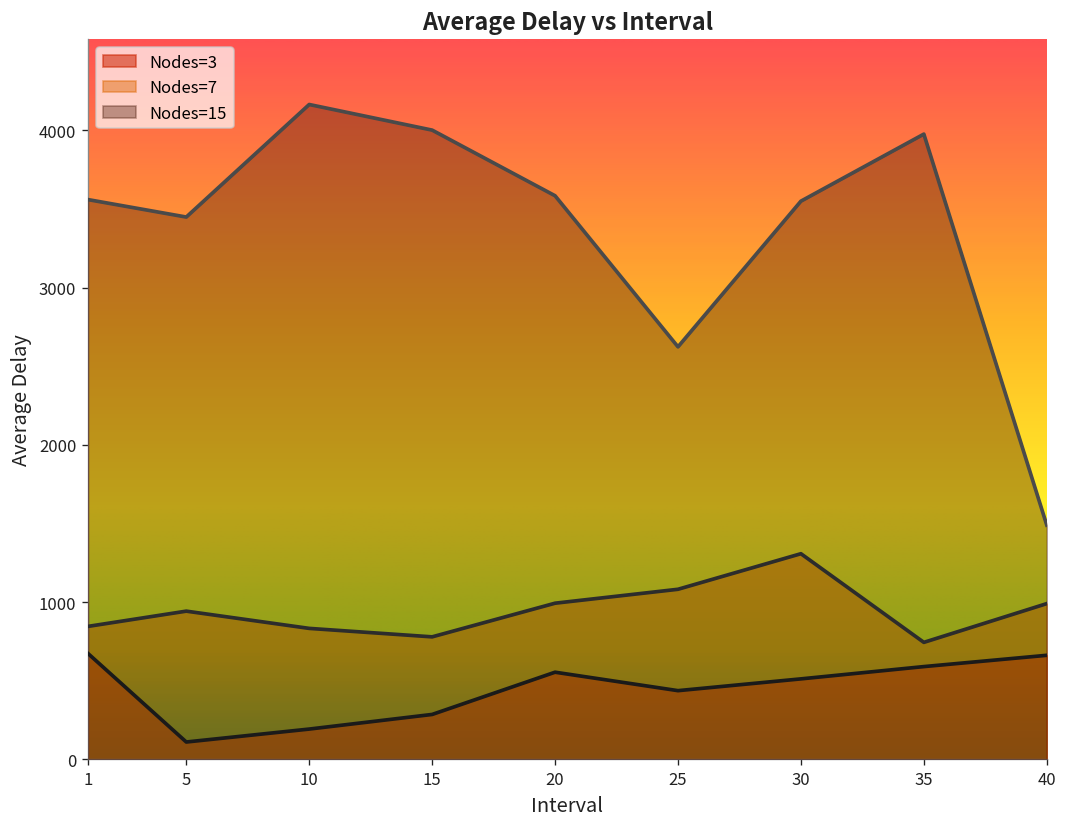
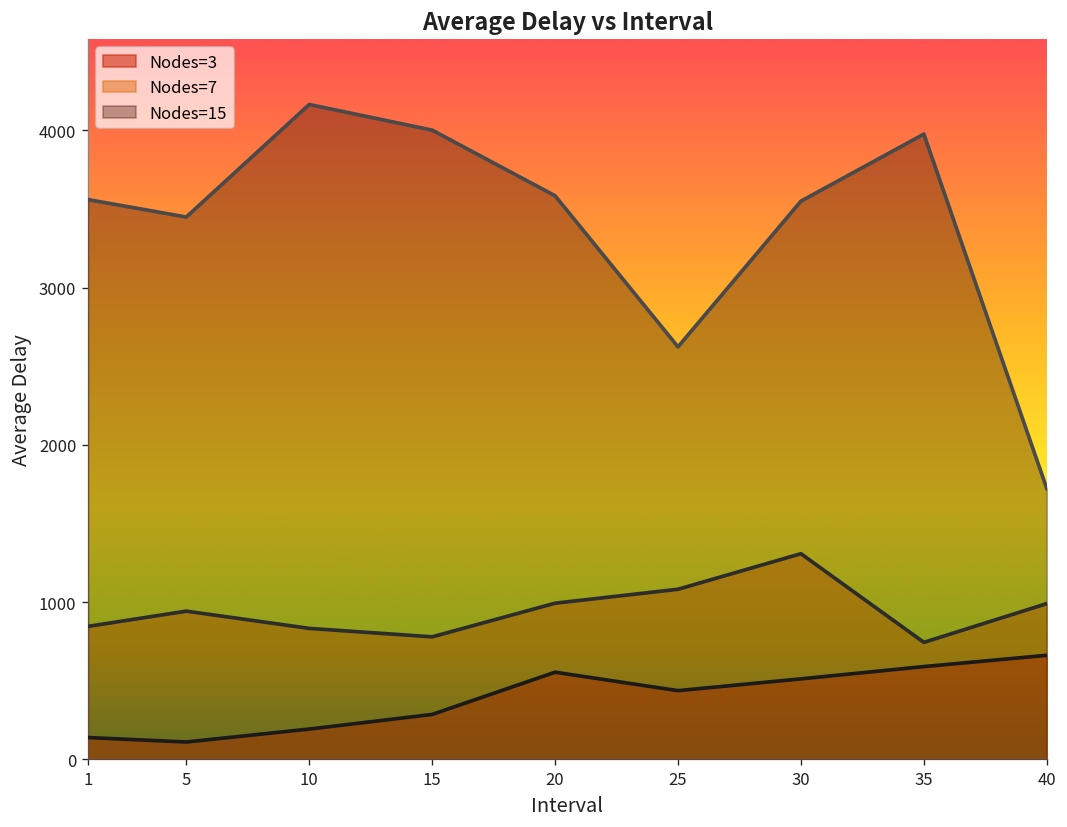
  {
    "Nodes=3": {
-     "1": 670,
+     "1": 140,
      "5": 110,
      "10": 190,
      "15": 290,
      "20": 550,
      "25": 440,
      "30": 510,
      "35": 590,
      "40": 660
    },
    "Nodes=7": {
      "1": 850,
      "5": 940,
      "10": 830,
      "15": 780,
      "20": 990,
      "25": 1080,
      "30": 1310,
      "35": 740,
      "40": 990
    },
    "Nodes=15": {
      "1": 3560,
      "5": 3450,
      "10": 4170,
      "15": 4000,
      "20": 3580,
      "25": 2620,
      "30": 3550,
      "35": 3980,
-     "40": 1490
+     "40": 1720
    }
  }
